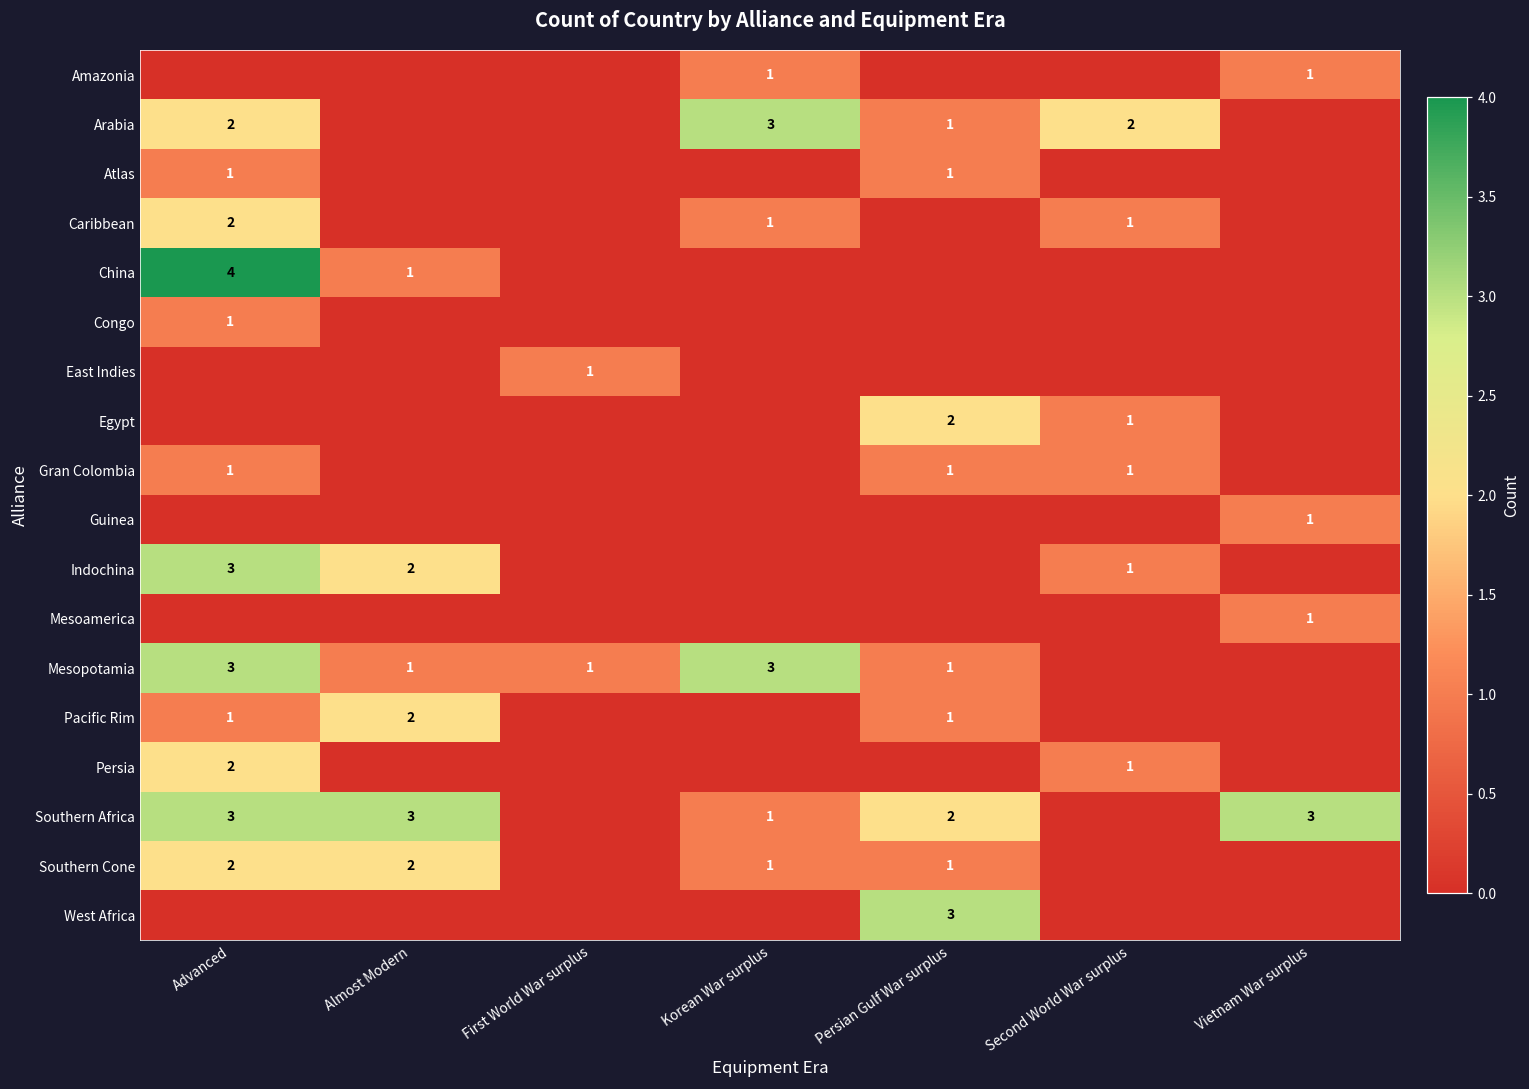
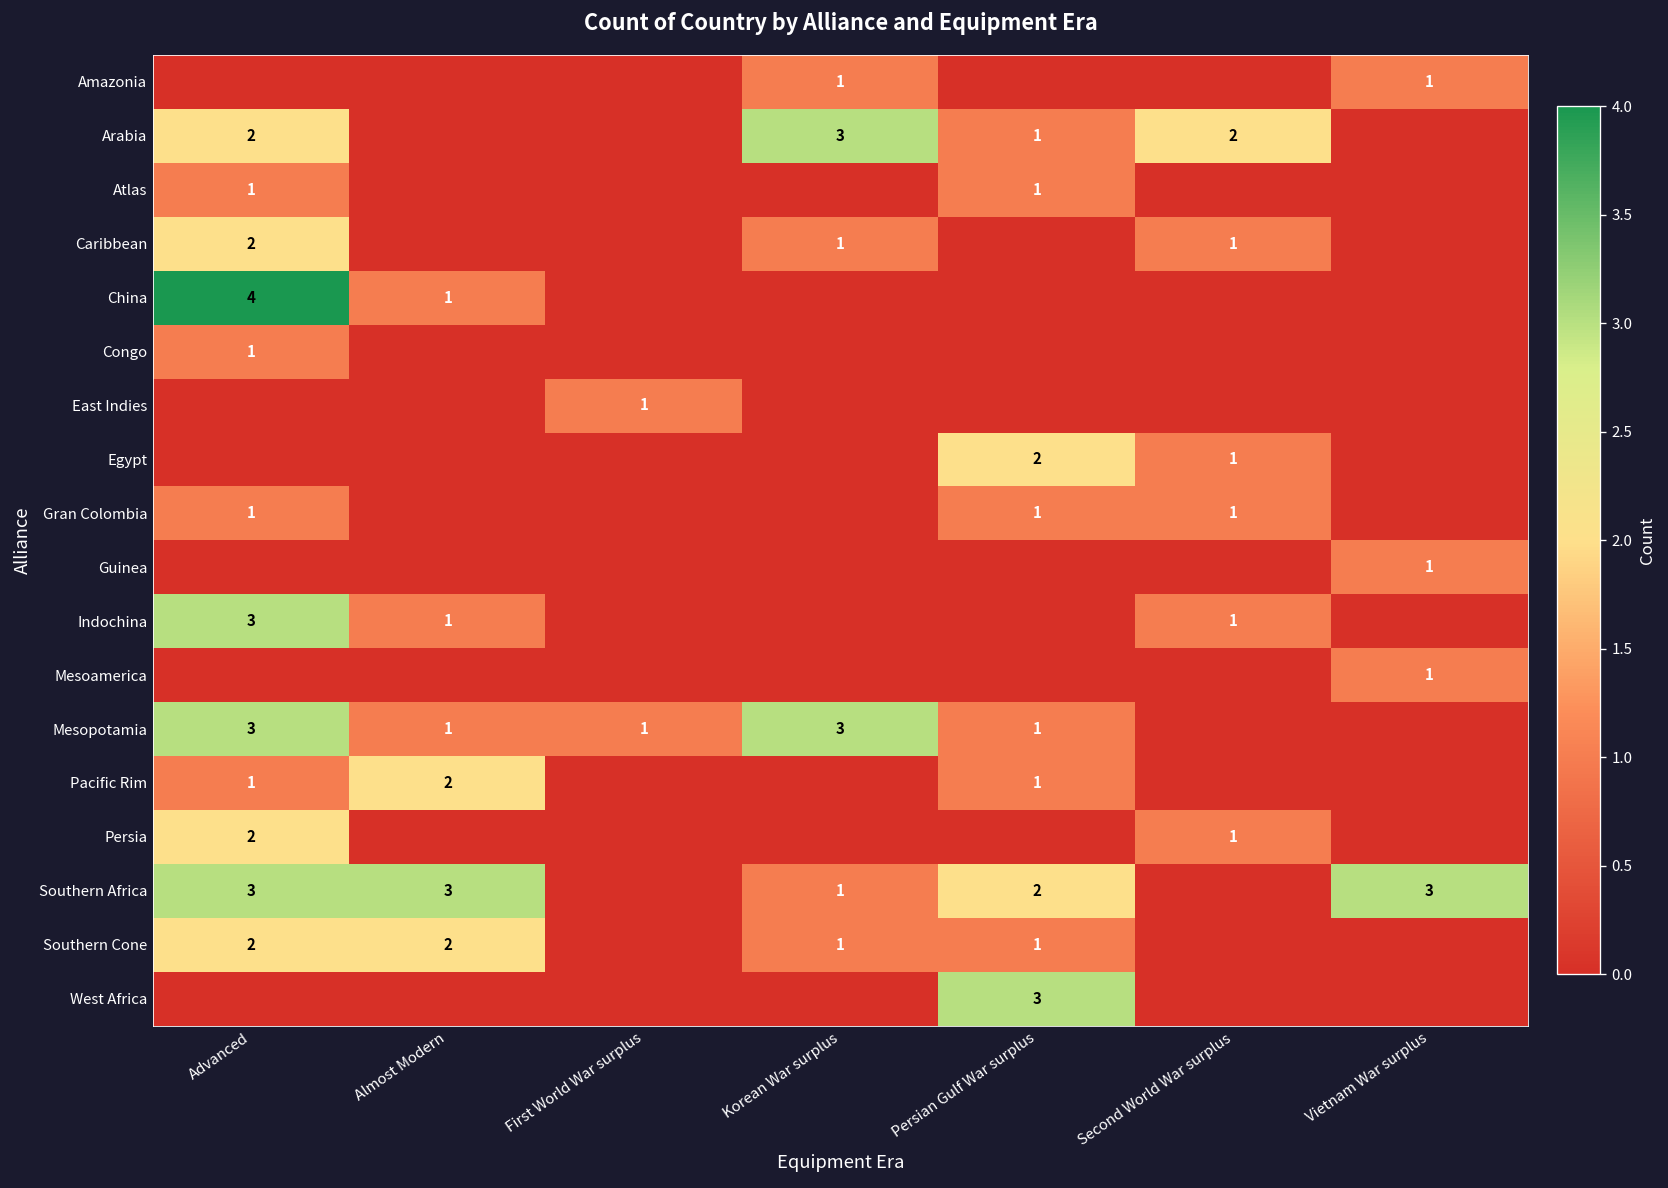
  {
    "Amazonia": {
      "Korean War surplus": 1,
      "Vietnam War surplus": 1
    },
    "Arabia": {
      "Advanced": 2,
      "Korean War surplus": 3,
      "Persian Gulf War surplus": 1,
      "Second World War surplus": 2
    },
    "Atlas": {
      "Advanced": 1,
      "Persian Gulf War surplus": 1
    },
    "Caribbean": {
      "Advanced": 2,
      "Korean War surplus": 1,
      "Second World War surplus": 1
    },
    "China": {
      "Advanced": 4,
      "Almost Modern": 1
    },
    "Congo": {
      "Advanced": 1
    },
    "East Indies": {
      "First World War surplus": 1
    },
    "Egypt": {
      "Persian Gulf War surplus": 2,
      "Second World War surplus": 1
    },
    "Gran Colombia": {
      "Advanced": 1,
      "Persian Gulf War surplus": 1,
      "Second World War surplus": 1
    },
    "Guinea": {
      "Vietnam War surplus": 1
    },
    "Indochina": {
      "Advanced": 3,
-     "Almost Modern": 2,
+     "Almost Modern": 1,
      "Second World War surplus": 1
    },
    "Mesoamerica": {
      "Vietnam War surplus": 1
    },
    "Mesopotamia": {
      "Advanced": 3,
      "Almost Modern": 1,
      "First World War surplus": 1,
      "Korean War surplus": 3,
      "Persian Gulf War surplus": 1
    },
    "Pacific Rim": {
      "Advanced": 1,
      "Almost Modern": 2,
      "Persian Gulf War surplus": 1
    },
    "Persia": {
      "Advanced": 2,
      "Second World War surplus": 1
    },
    "Southern Africa": {
      "Advanced": 3,
      "Almost Modern": 3,
      "Korean War surplus": 1,
      "Persian Gulf War surplus": 2,
      "Vietnam War surplus": 3
    },
    "Southern Cone": {
      "Advanced": 2,
      "Almost Modern": 2,
      "Korean War surplus": 1,
      "Persian Gulf War surplus": 1
    },
    "West Africa": {
      "Persian Gulf War surplus": 3
    }
  }
